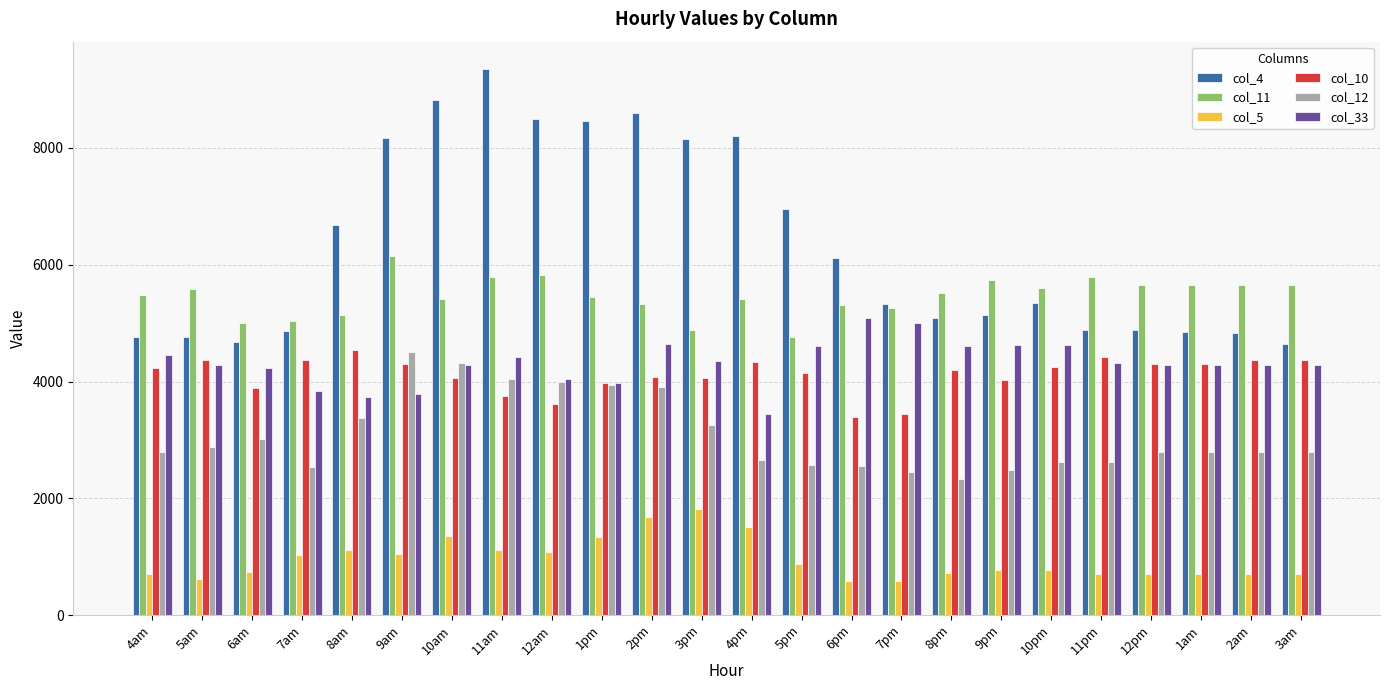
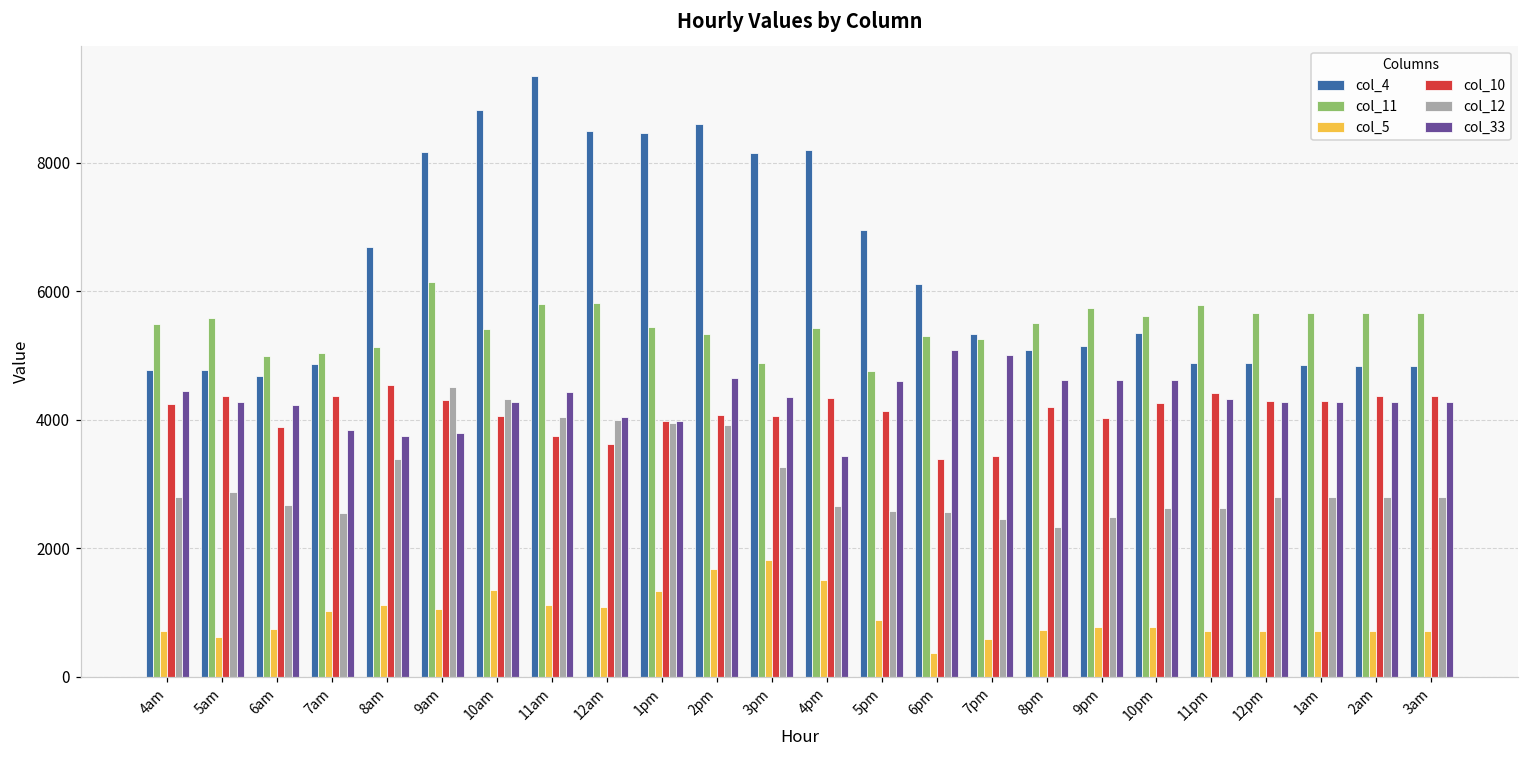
  {
    "col_4": {
      "4am": 4800,
      "5am": 4800,
      "6am": 4700,
      "7am": 4900,
      "8am": 6700,
      "9am": 8200,
      "10am": 8800,
      "11am": 9400,
      "12am": 8500,
      "1pm": 8500,
      "2pm": 8600,
      "3pm": 8200,
      "4pm": 8200,
      "5pm": 7000,
      "6pm": 6100,
      "7pm": 5300,
      "8pm": 5100,
      "9pm": 5100,
      "10pm": 5300,
      "11pm": 4900,
      "12pm": 4900,
      "1am": 4900,
      "2am": 4800,
-     "3am": 4600
+     "3am": 4800
    },
    "col_11": {
      "4am": 5500,
      "5am": 5600,
      "6am": 5000,
      "7am": 5000,
      "8am": 5100,
      "9am": 6200,
      "10am": 5400,
      "11am": 5800,
      "12am": 5800,
      "1pm": 5400,
      "2pm": 5300,
      "3pm": 4900,
      "4pm": 5400,
      "5pm": 4800,
      "6pm": 5300,
      "7pm": 5300,
      "8pm": 5500,
      "9pm": 5700,
      "10pm": 5600,
      "11pm": 5800,
      "12pm": 5700,
      "1am": 5700,
      "2am": 5700,
      "3am": 5700
    },
    "col_5": {
      "4am": 700,
      "5am": 600,
      "6am": 700,
      "7am": 1000,
      "8am": 1100,
      "9am": 1000,
      "10am": 1300,
      "11am": 1100,
      "12am": 1100,
      "1pm": 1300,
      "2pm": 1700,
      "3pm": 1800,
      "4pm": 1500,
      "5pm": 900,
-     "6pm": 600,
+     "6pm": 400,
      "7pm": 600,
      "8pm": 700,
      "9pm": 800,
      "10pm": 800,
      "11pm": 700,
      "12pm": 700,
      "1am": 700,
      "2am": 700,
      "3am": 700
    },
    "col_10": {
      "4am": 4200,
      "5am": 4400,
      "6am": 3900,
      "7am": 4400,
      "8am": 4500,
      "9am": 4300,
      "10am": 4100,
      "11am": 3700,
      "12am": 3600,
      "1pm": 4000,
      "2pm": 4100,
      "3pm": 4100,
      "4pm": 4300,
      "5pm": 4100,
      "6pm": 3400,
      "7pm": 3400,
      "8pm": 4200,
      "9pm": 4000,
      "10pm": 4300,
      "11pm": 4400,
      "12pm": 4300,
      "1am": 4300,
      "2am": 4400,
      "3am": 4400
    },
    "col_12": {
      "4am": 2800,
      "5am": 2900,
-     "6am": 3000,
+     "6am": 2700,
      "7am": 2500,
      "8am": 3400,
      "9am": 4500,
      "10am": 4300,
      "11am": 4000,
      "12am": 4000,
      "1pm": 3900,
      "2pm": 3900,
      "3pm": 3300,
      "4pm": 2700,
      "5pm": 2600,
      "6pm": 2600,
      "7pm": 2500,
      "8pm": 2300,
      "9pm": 2500,
      "10pm": 2600,
      "11pm": 2600,
      "12pm": 2800,
      "1am": 2800,
      "2am": 2800,
      "3am": 2800
    },
    "col_33": {
      "4am": 4400,
      "5am": 4300,
      "6am": 4200,
      "7am": 3800,
      "8am": 3700,
      "9am": 3800,
      "10am": 4300,
      "11am": 4400,
      "12am": 4000,
      "1pm": 4000,
      "2pm": 4600,
      "3pm": 4400,
      "4pm": 3400,
      "5pm": 4600,
      "6pm": 5100,
      "7pm": 5000,
      "8pm": 4600,
      "9pm": 4600,
      "10pm": 4600,
      "11pm": 4300,
      "12pm": 4300,
      "1am": 4300,
      "2am": 4300,
      "3am": 4300
    }
  }
